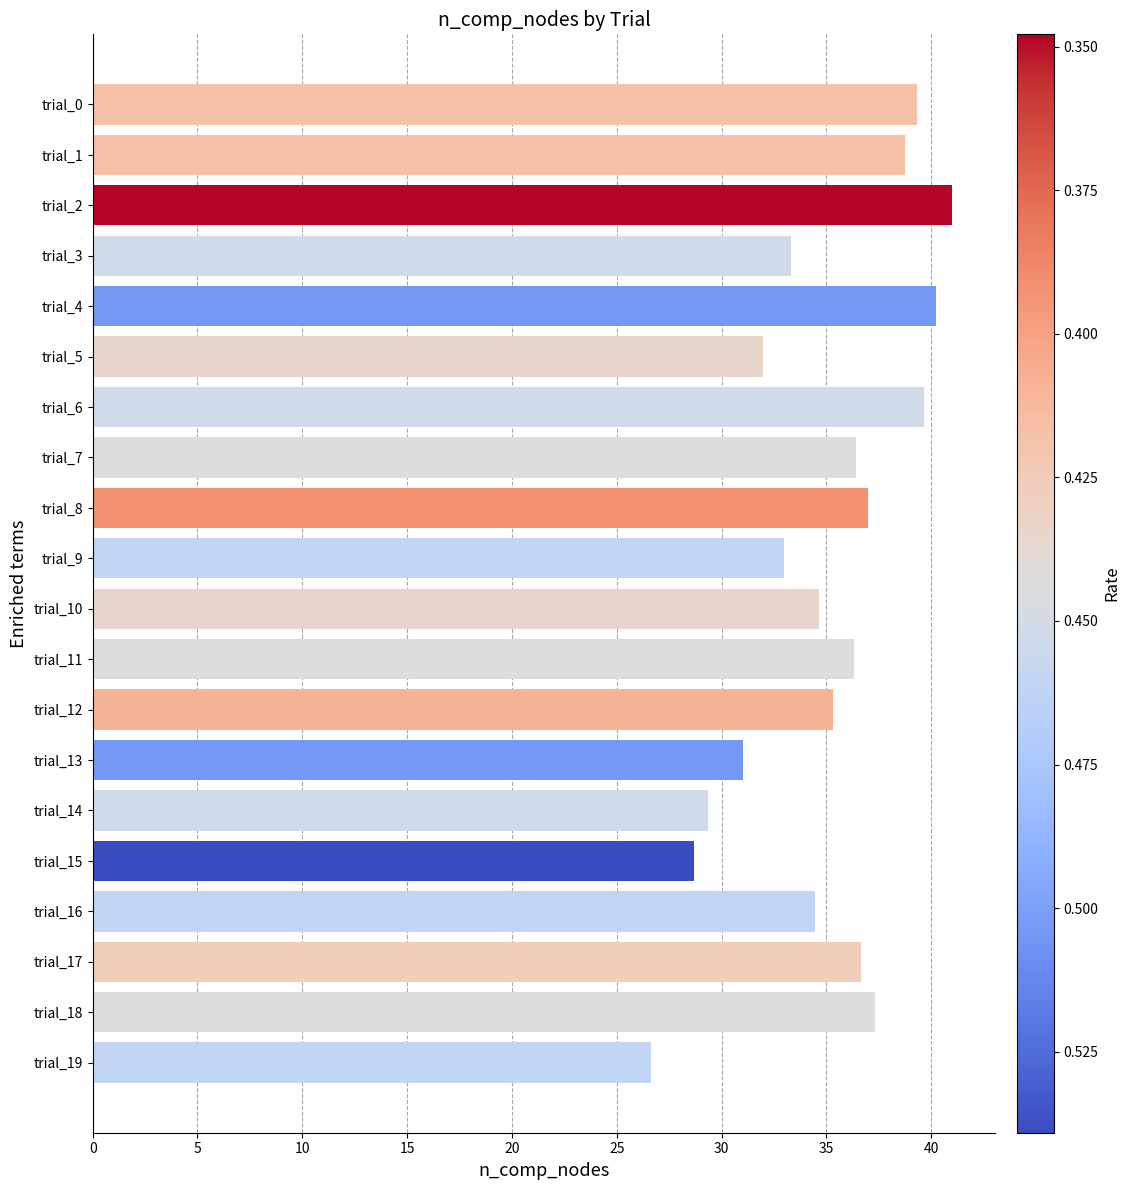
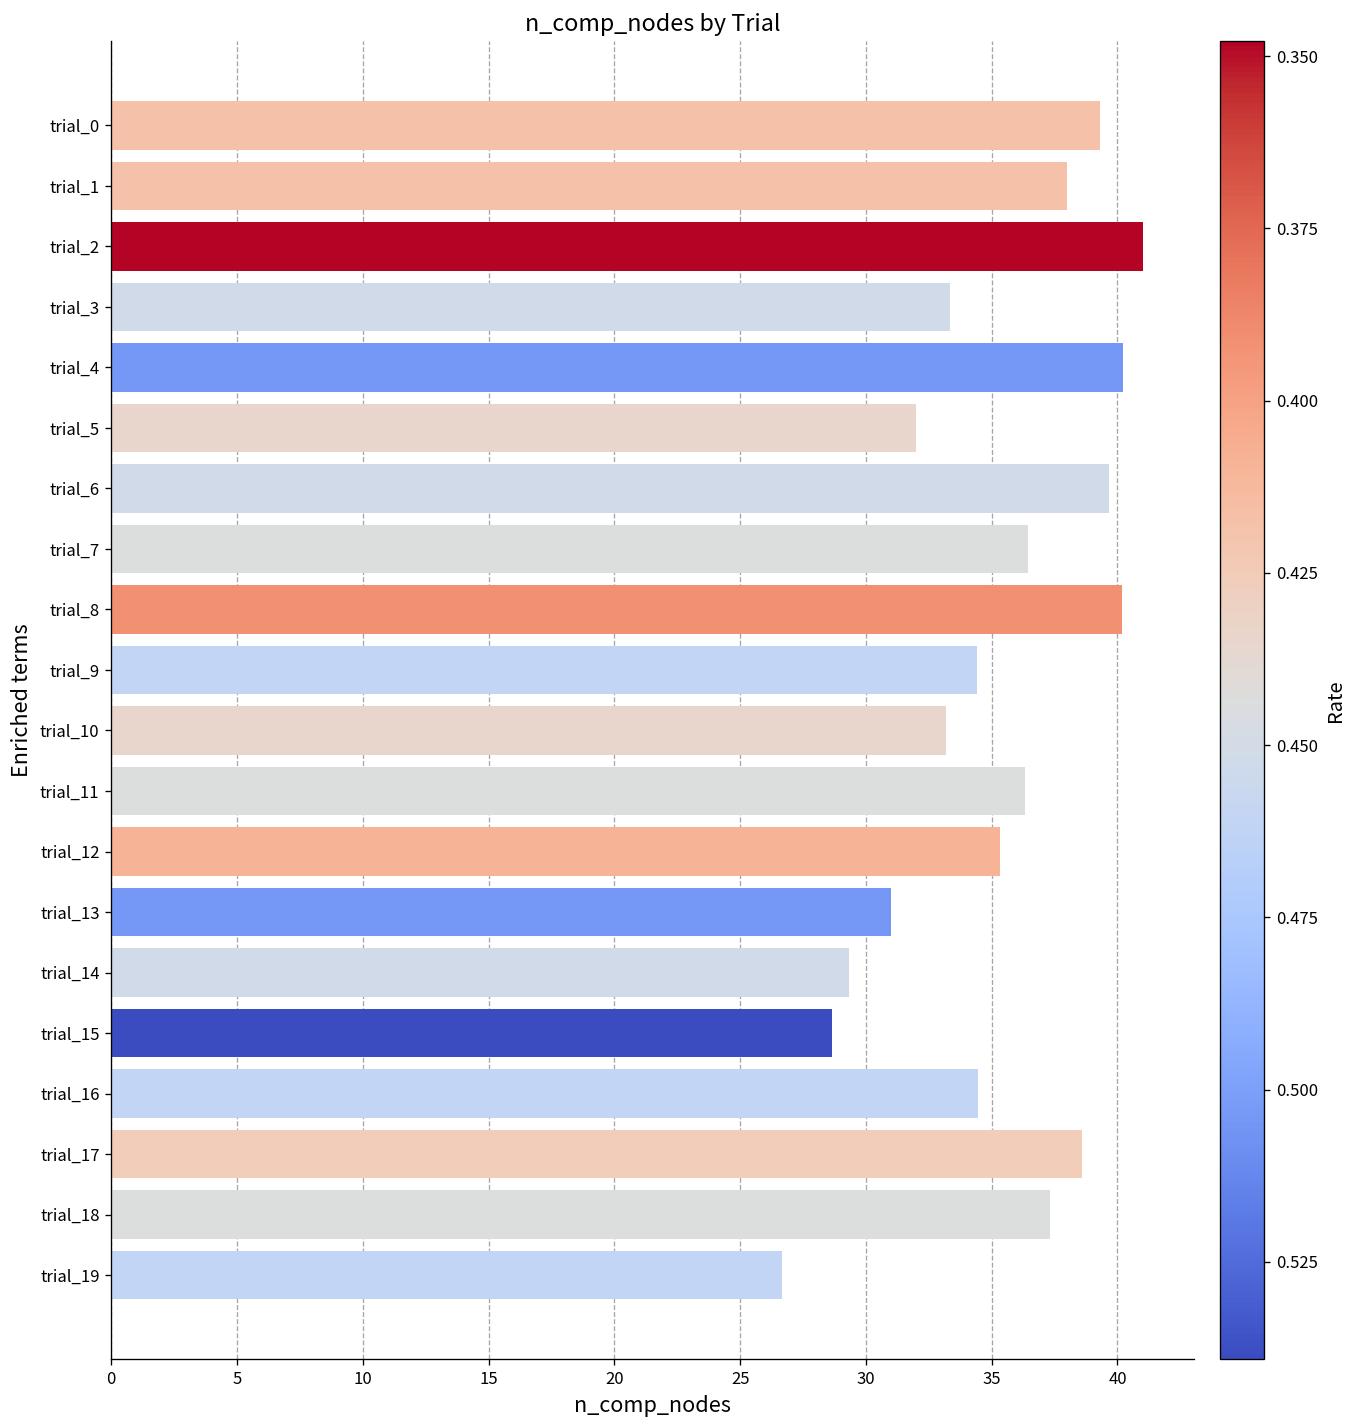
  {
    "trial_0": 39.3,
-   "trial_1": 38.7,
+   "trial_1": 38.0,
    "trial_2": 41.0,
    "trial_3": 33.3,
    "trial_4": 40.2,
    "trial_5": 32.0,
    "trial_6": 39.6,
    "trial_7": 36.4,
-   "trial_8": 37.0,
-   "trial_9": 33.0,
-   "trial_10": 34.7,
+   "trial_8": 40.2,
+   "trial_9": 34.4,
+   "trial_10": 33.2,
    "trial_11": 36.3,
    "trial_12": 35.3,
    "trial_13": 31.0,
    "trial_14": 29.3,
    "trial_15": 28.7,
    "trial_16": 34.5,
-   "trial_17": 36.7,
+   "trial_17": 38.6,
    "trial_18": 37.3,
    "trial_19": 26.7
  }
